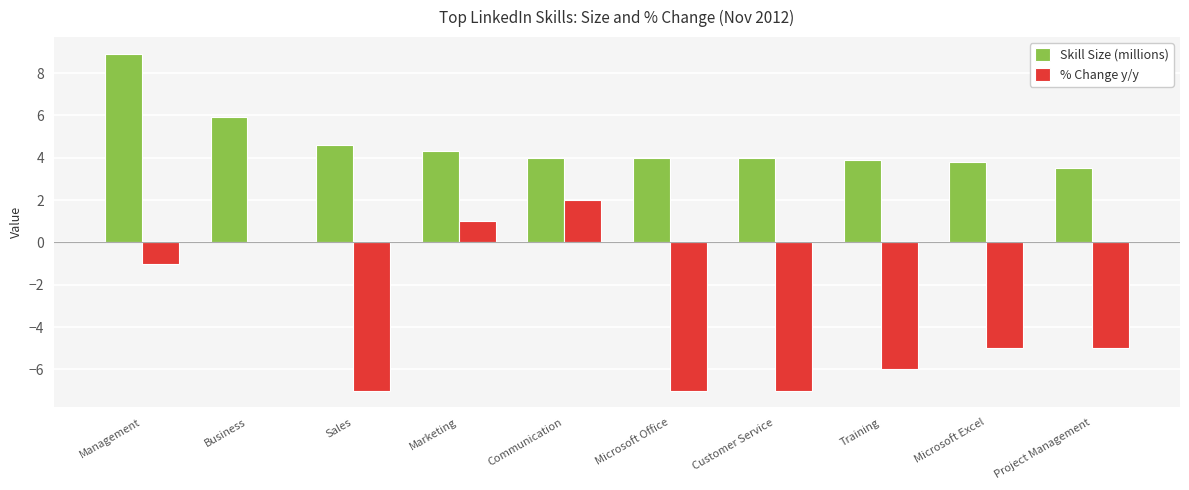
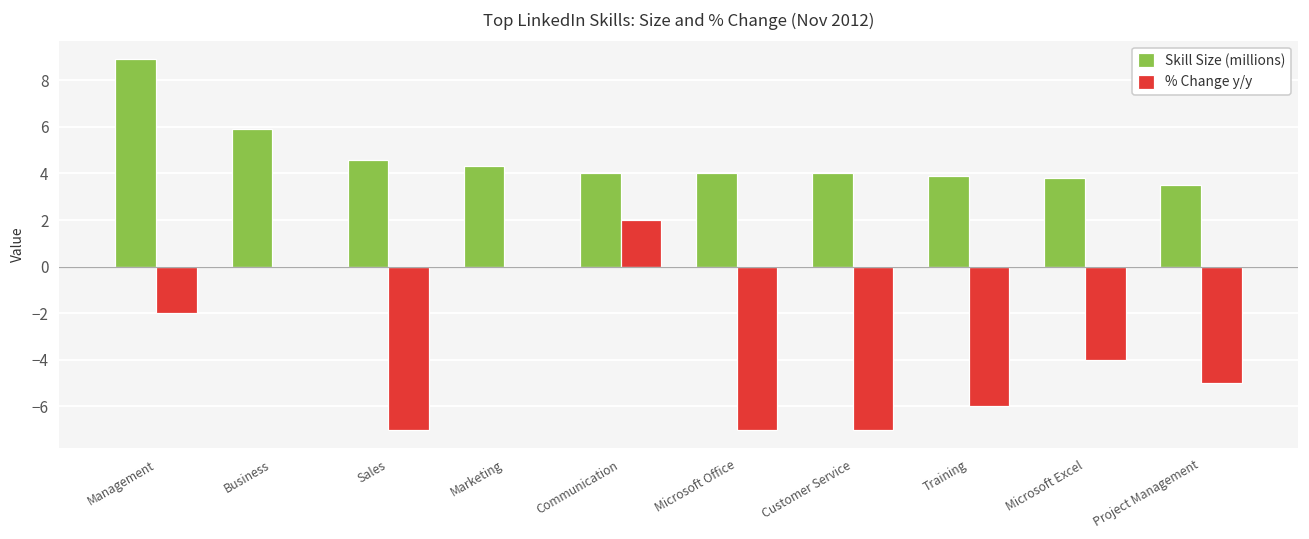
  {
    "Skill Size (millions)": {
      "Management": 9,
      "Business": 6,
      "Sales": 4.6,
      "Marketing": 4.3,
      "Communication": 4,
      "Microsoft Office": 4,
      "Customer Service": 4,
      "Training": 4,
      "Microsoft Excel": 3.8,
      "Project Management": 3.5
    },
    "% Change y/y": {
-     "Management": -1,
+     "Management": -2,
      "Business": 0,
      "Sales": -7,
-     "Marketing": 1,
+     "Marketing": 0,
      "Communication": 2,
      "Microsoft Office": -7,
      "Customer Service": -7,
      "Training": -6,
-     "Microsoft Excel": -5,
+     "Microsoft Excel": -4,
      "Project Management": -5
    }
  }
